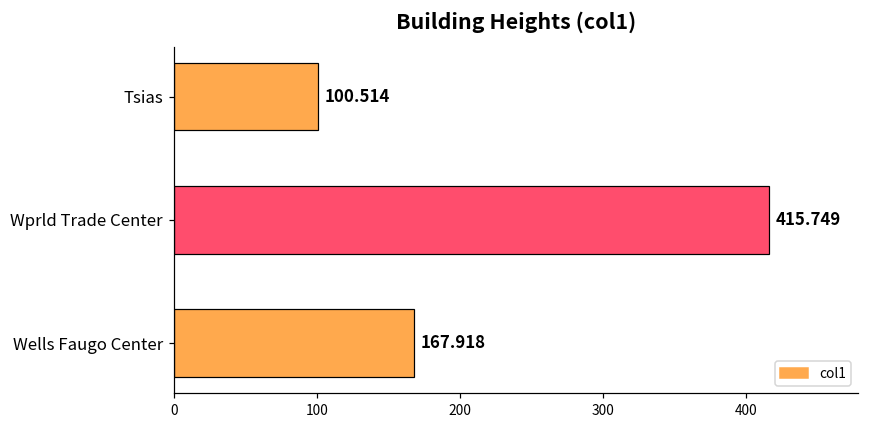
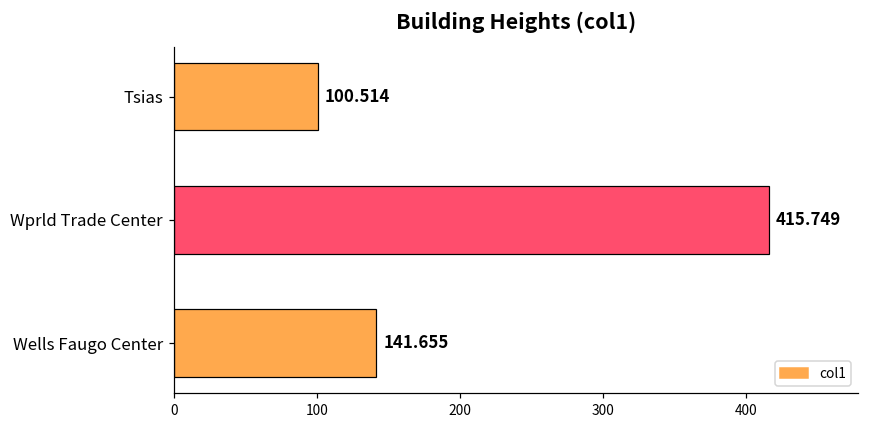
  {
    "Tsias": 100.514,
    "Wprld Trade Center": 415.749,
-   "Wells Faugo Center": 167.918
+   "Wells Faugo Center": 141.655
  }
